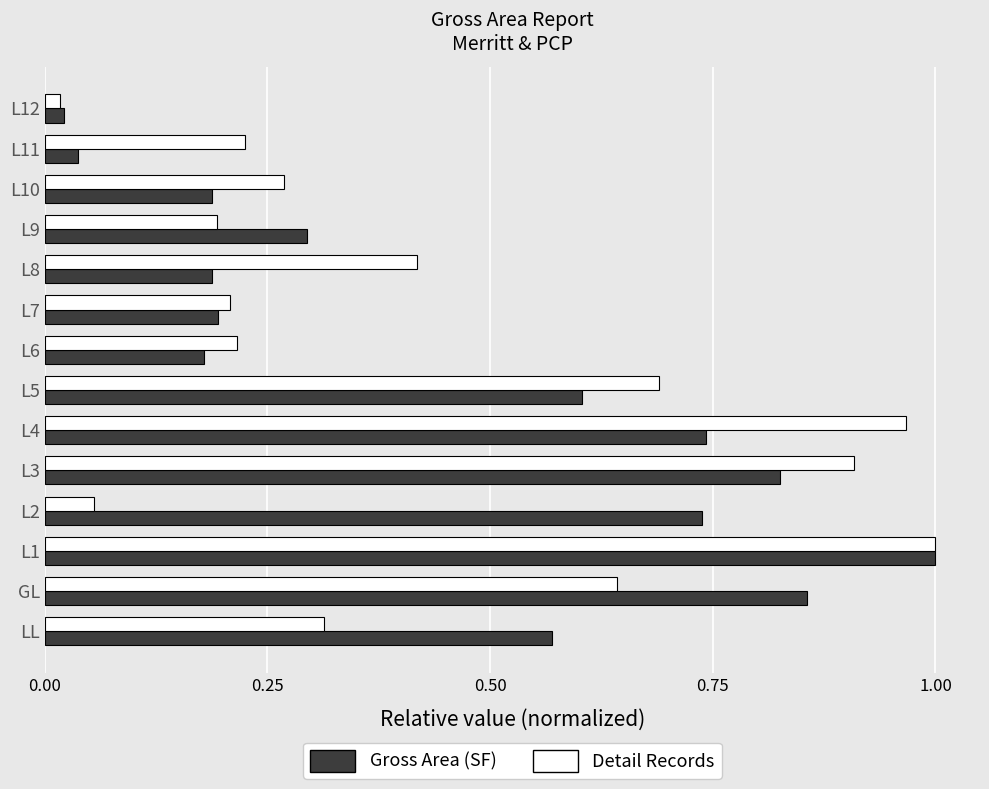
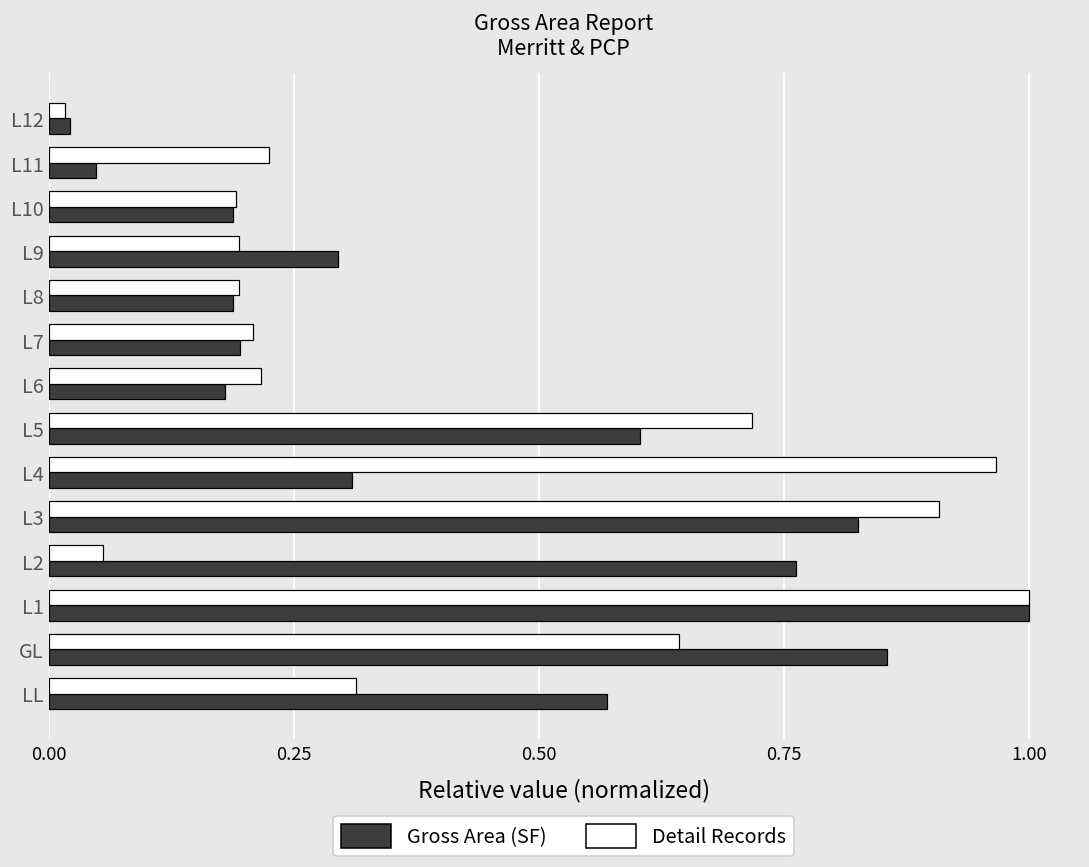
  {
    "Gross Area (SF)": {
      "L12": 0.02,
-     "L11": 0.04,
+     "L11": 0.05,
      "L10": 0.19,
      "L9": 0.29,
      "L8": 0.19,
      "L7": 0.19,
      "L6": 0.18,
      "L5": 0.60,
-     "L4": 0.74,
+     "L4": 0.31,
      "L3": 0.83,
-     "L2": 0.74,
+     "L2": 0.76,
      "L1": 1.00,
      "GL": 0.86,
      "LL": 0.57
    },
    "Detail Records": {
      "L12": 0.02,
      "L11": 0.22,
-     "L10": 0.27,
+     "L10": 0.19,
      "L9": 0.19,
-     "L8": 0.42,
+     "L8": 0.19,
      "L7": 0.21,
      "L6": 0.22,
-     "L5": 0.69,
+     "L5": 0.72,
      "L4": 0.97,
      "L3": 0.91,
      "L2": 0.06,
      "L1": 1.00,
      "GL": 0.64,
      "LL": 0.31
    }
  }
